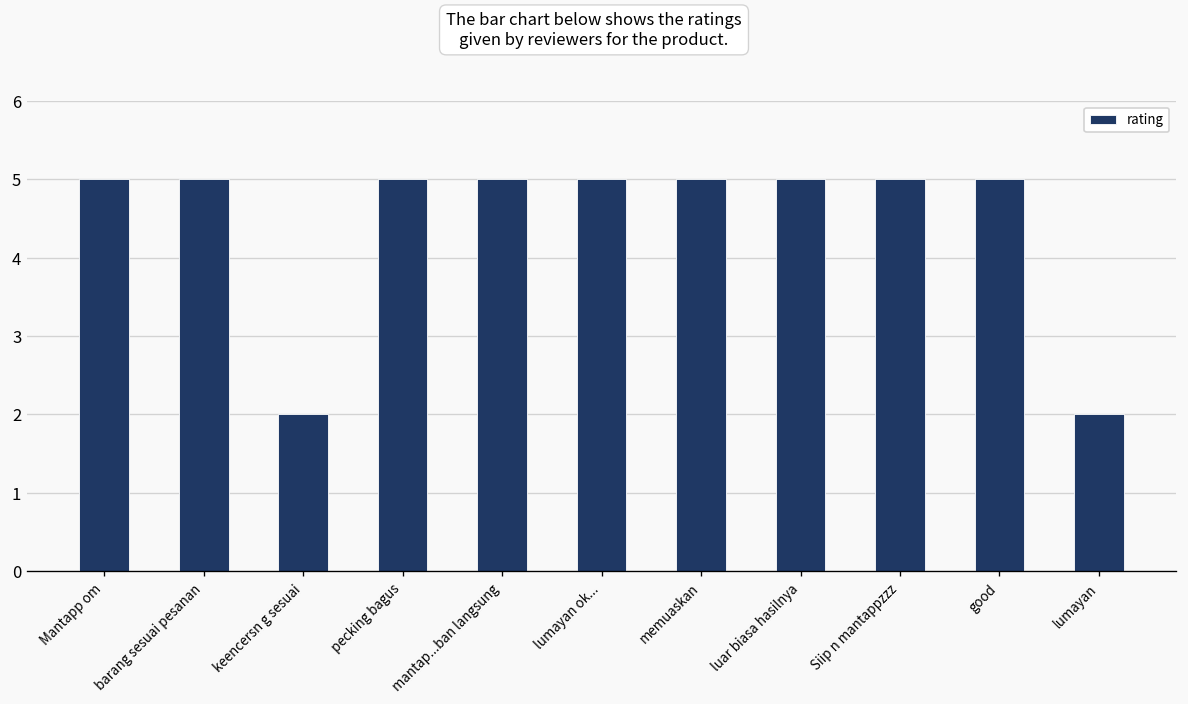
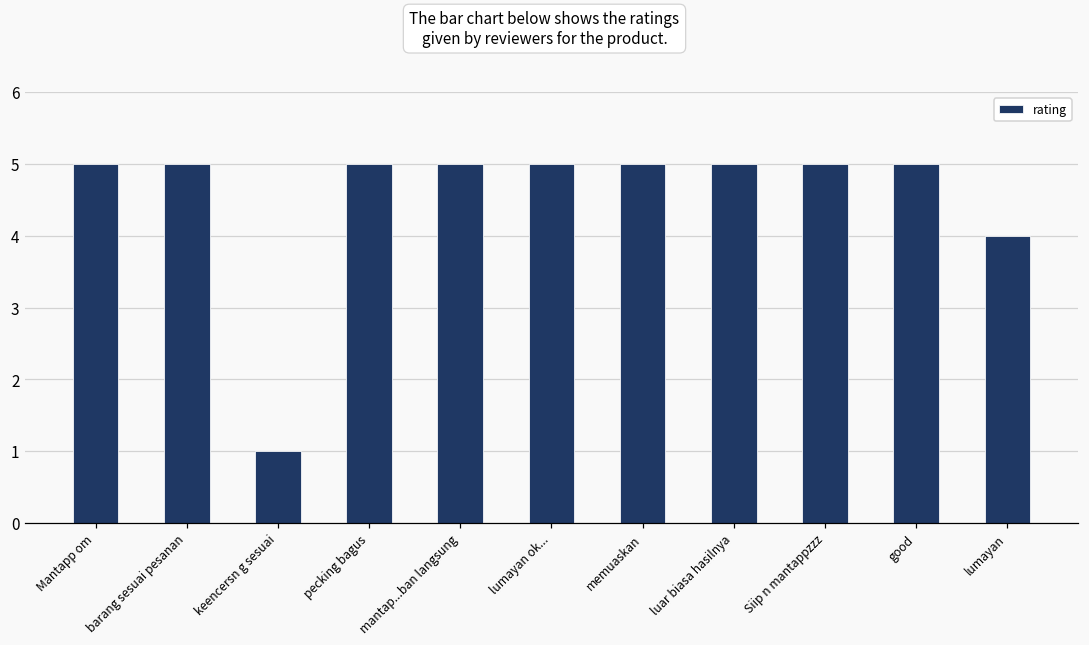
  {
    "Mantapp om": 5,
    "barang sesuai pesanan": 5,
-   "keencersn g sesuai": 2,
+   "keencersn g sesuai": 1,
    "pecking bagus": 5,
    "mantap...ban langsung": 5,
    "lumayan ok...": 5,
    "memuaskan": 5,
    "luar biasa hasilnya": 5,
    "Siip n mantappzzz": 5,
    "good": 5,
-   "lumayan": 2
+   "lumayan": 4
  }
